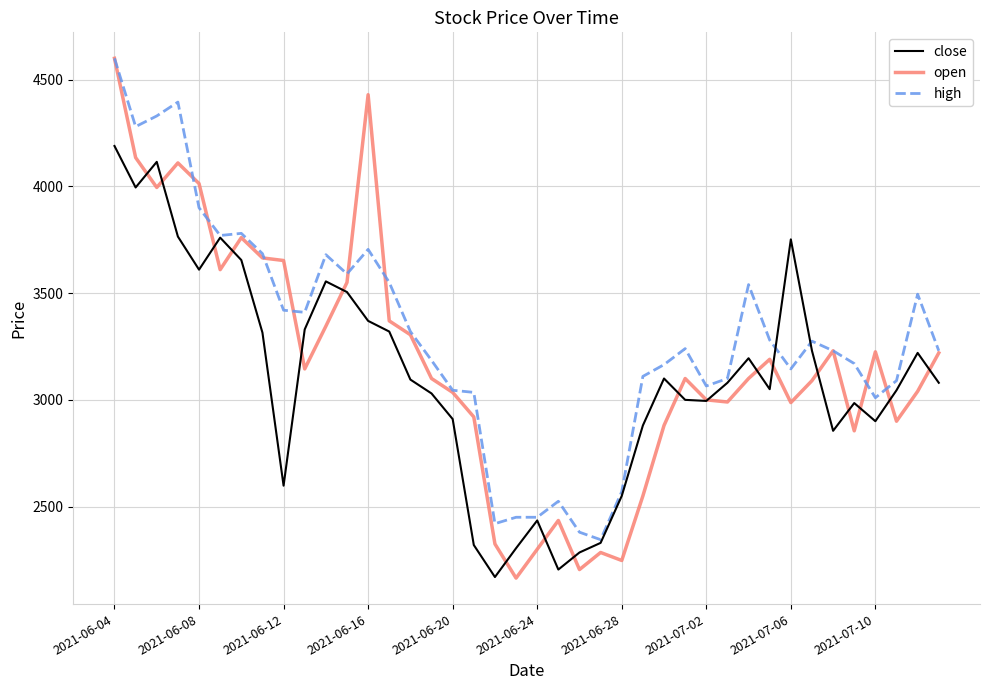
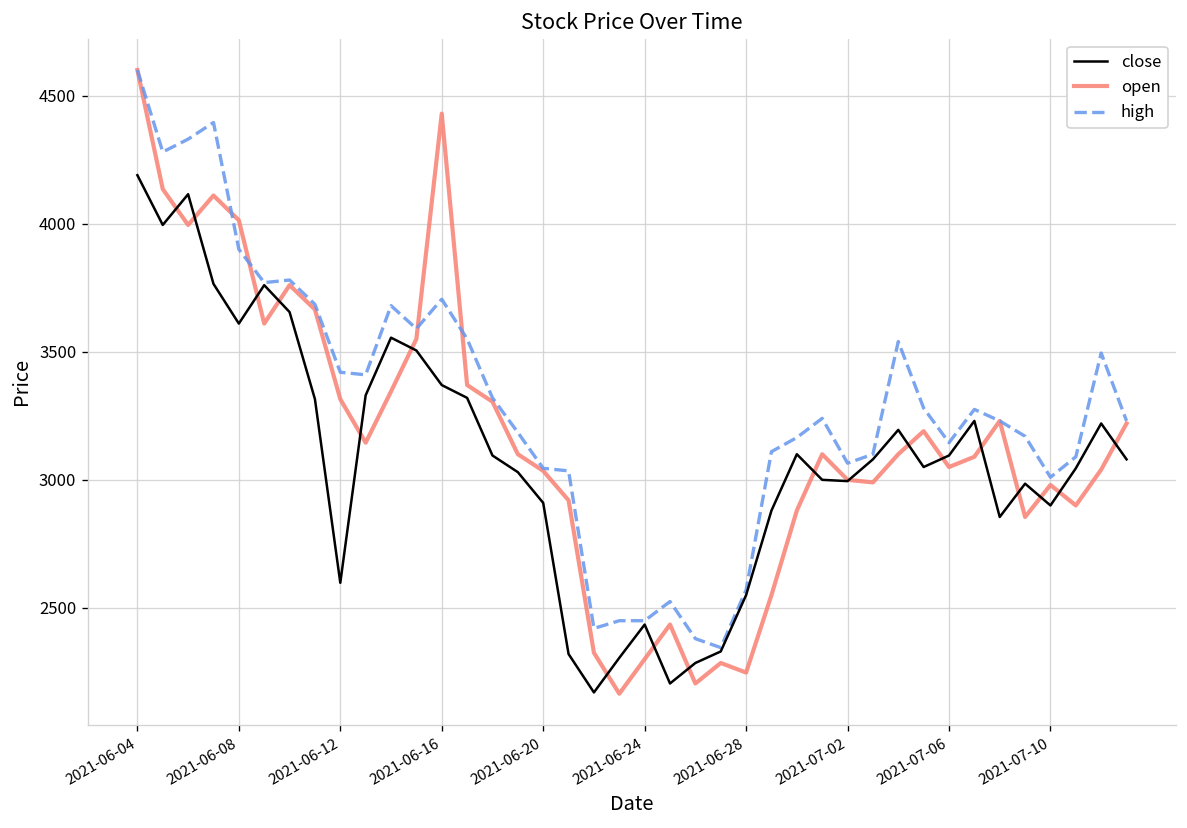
  {
    "close": {
      "2021-06-04": 4190,
      "2021-06-08": 3610,
      "2021-06-12": 2600,
      "2021-06-16": 3370,
      "2021-06-20": 2910,
      "2021-06-24": 2440,
      "2021-06-28": 2550,
-     "2021-07-06": 3750,
+     "2021-07-06": 3100,
      "2021-07-10": 2900
    },
    "open": {
      "2021-06-08": 4010,
-     "2021-06-12": 3650,
+     "2021-06-12": 3320,
      "2021-06-16": 4430,
      "2021-06-24": 2300,
      "2021-06-28": 2250,
-     "2021-07-06": 2990,
-     "2021-07-10": 3230
+     "2021-07-06": 3050,
+     "2021-07-10": 2980
    },
    "high": {
      "2021-06-08": 3900,
      "2021-06-12": 3420,
      "2021-06-16": 3710,
      "2021-06-24": 2450,
      "2021-06-28": 2570,
      "2021-07-02": 3070,
      "2021-07-06": 3150,
      "2021-07-10": 3010
    }
  }
